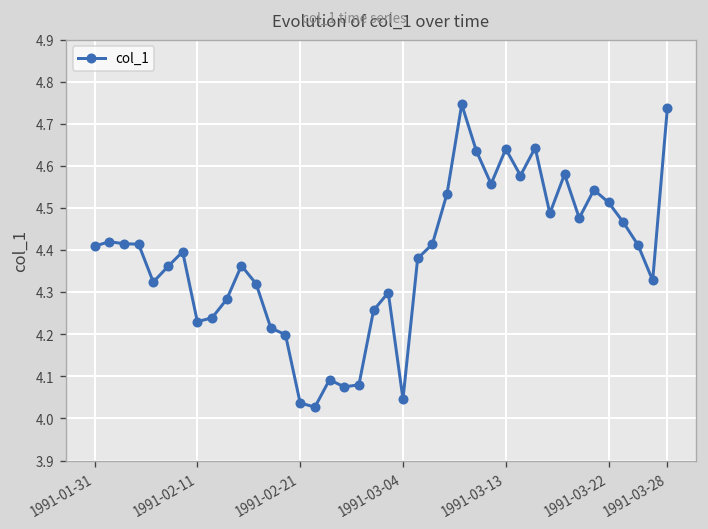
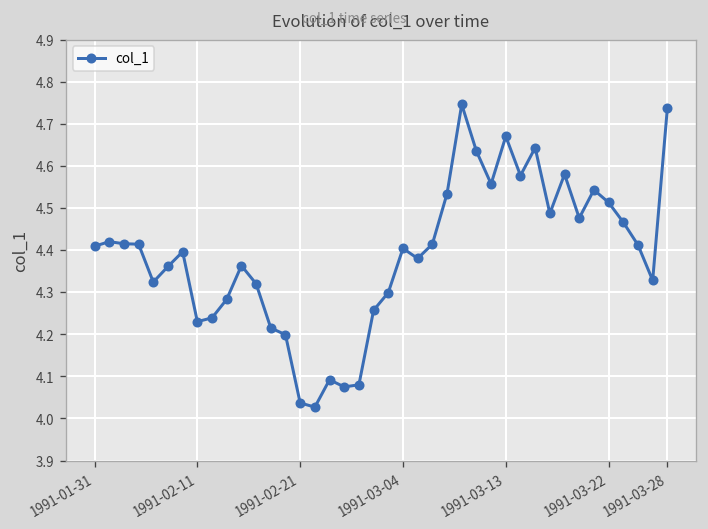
  {
    "1991-01-31": 4.41,
    "1991-02-11": 4.23,
    "1991-02-21": 4.04,
-   "1991-03-04": 4.05,
-   "1991-03-13": 4.64,
+   "1991-03-04": 4.40,
+   "1991-03-13": 4.67,
    "1991-03-22": 4.51,
    "1991-03-28": 4.74
  }
